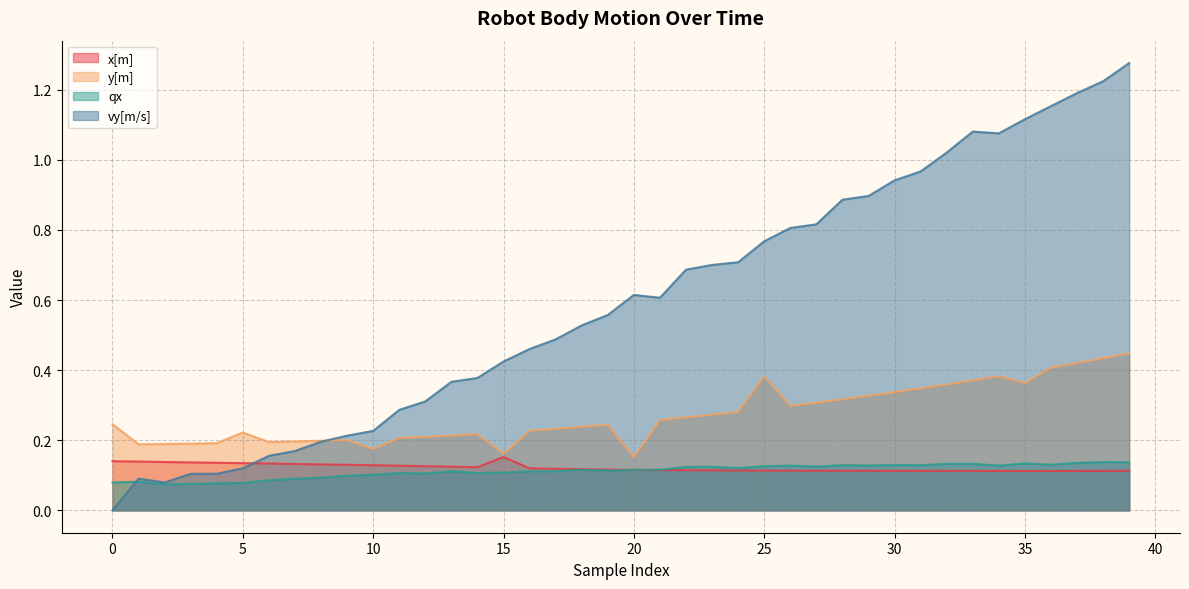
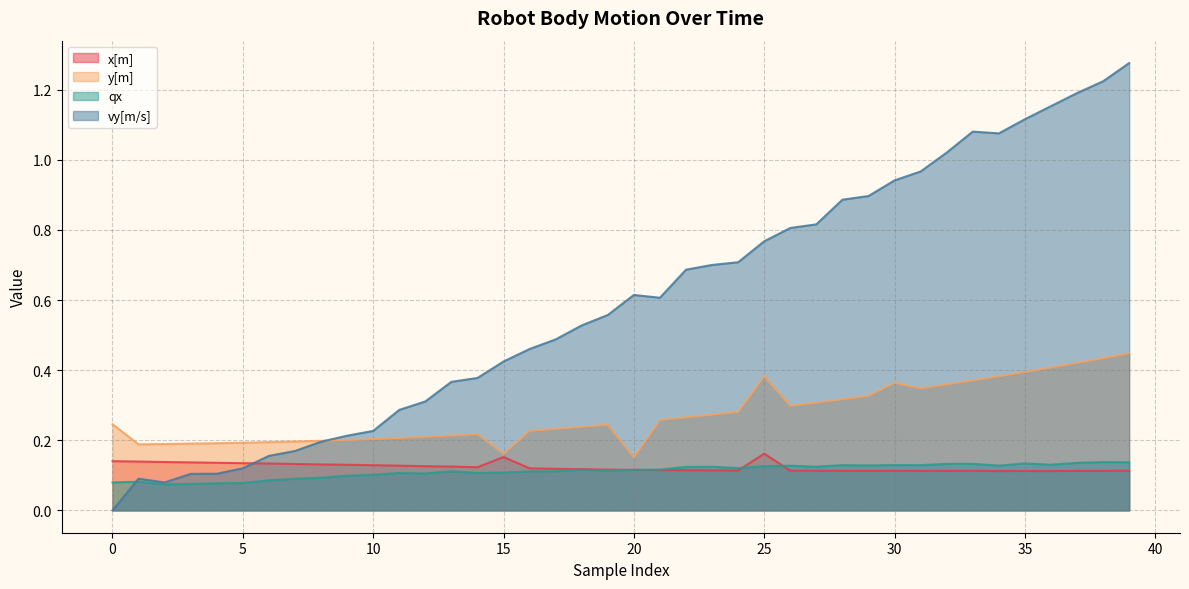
  {
    "x[m]": {
      "0": 0.14,
      "5": 0.13,
      "10": 0.13,
      "15": 0.15,
-     "25": 0.11,
+     "25": 0.16,
      "30": 0.11,
      "35": 0.11
    },
    "y[m]": {
      "0": 0.25,
-     "5": 0.22,
-     "10": 0.18,
+     "5": 0.19,
+     "10": 0.20,
      "15": 0.16,
      "20": 0.15,
      "25": 0.38,
-     "30": 0.34,
-     "35": 0.36
+     "30": 0.36,
+     "35": 0.39
    }
  }
